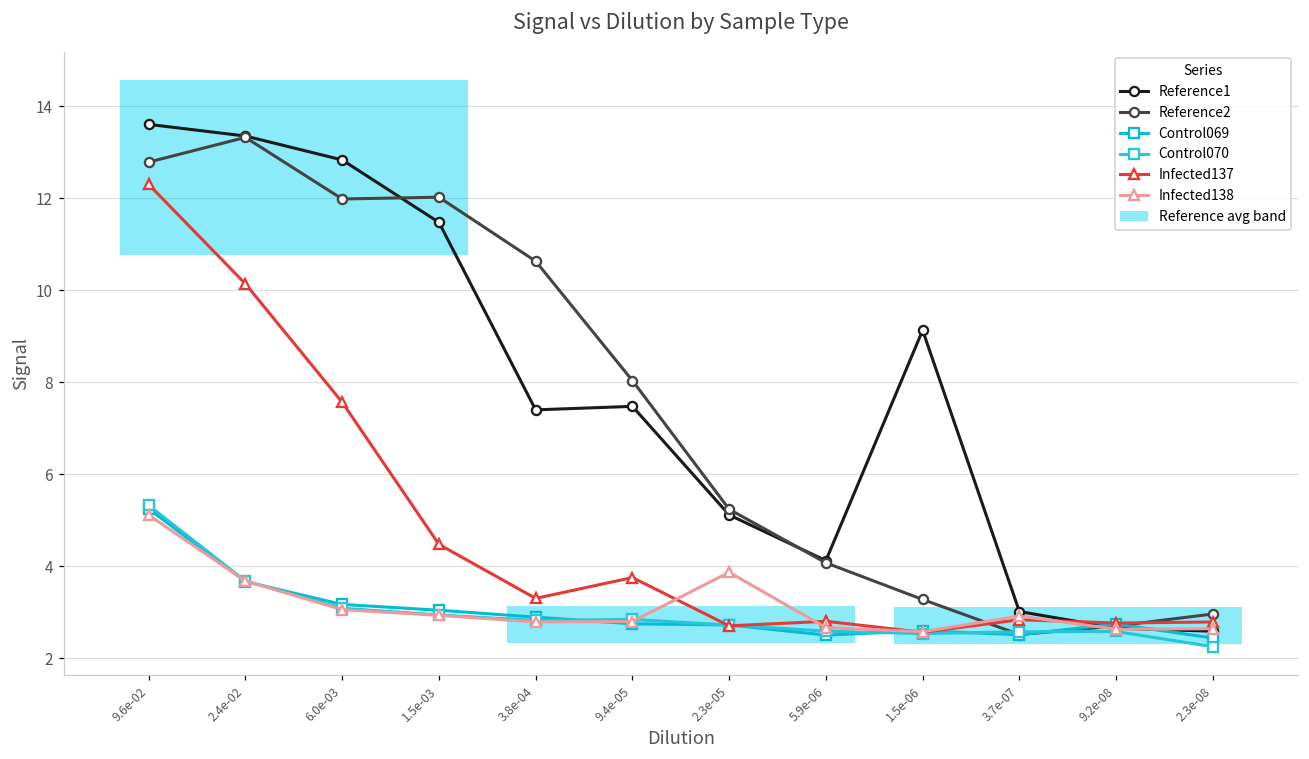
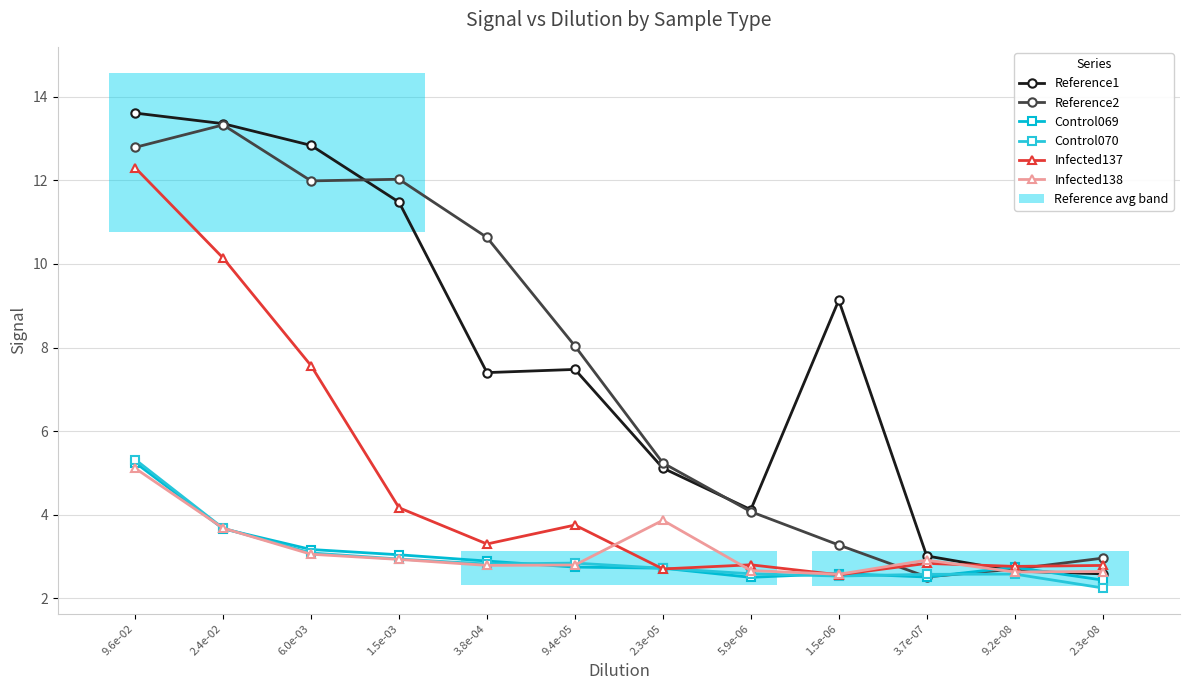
  {
    "Reference1": {
      "9.6e-02": 13.6,
      "6.0e-03": 12.8,
      "1.5e-03": 11.5,
      "3.8e-04": 7.4,
      "9.4e-05": 7.5,
      "2.3e-05": 5.1,
      "1.5e-06": 9.1,
      "3.7e-07": 3.0
    },
    "Reference2": {
      "9.6e-02": 12.8,
      "6.0e-03": 12.0,
      "1.5e-03": 12.0,
      "3.8e-04": 10.6,
      "9.4e-05": 8.0,
      "2.3e-05": 5.2,
      "1.5e-06": 3.3,
      "2.3e-08": 3.0
    },
    "Infected137": {
      "9.6e-02": 12.3,
      "2.4e-02": 10.1,
      "6.0e-03": 7.6,
-     "1.5e-03": 4.5,
+     "1.5e-03": 4.2,
      "3.8e-04": 3.3,
      "9.4e-05": 3.8,
      "5.9e-06": 2.8,
      "3.7e-07": 2.8,
      "2.3e-08": 2.8
    },
    "Infected138": {
      "9.6e-02": 5.1,
      "2.3e-05": 3.9,
      "5.9e-06": 2.7,
      "3.7e-07": 2.9
    }
  }
